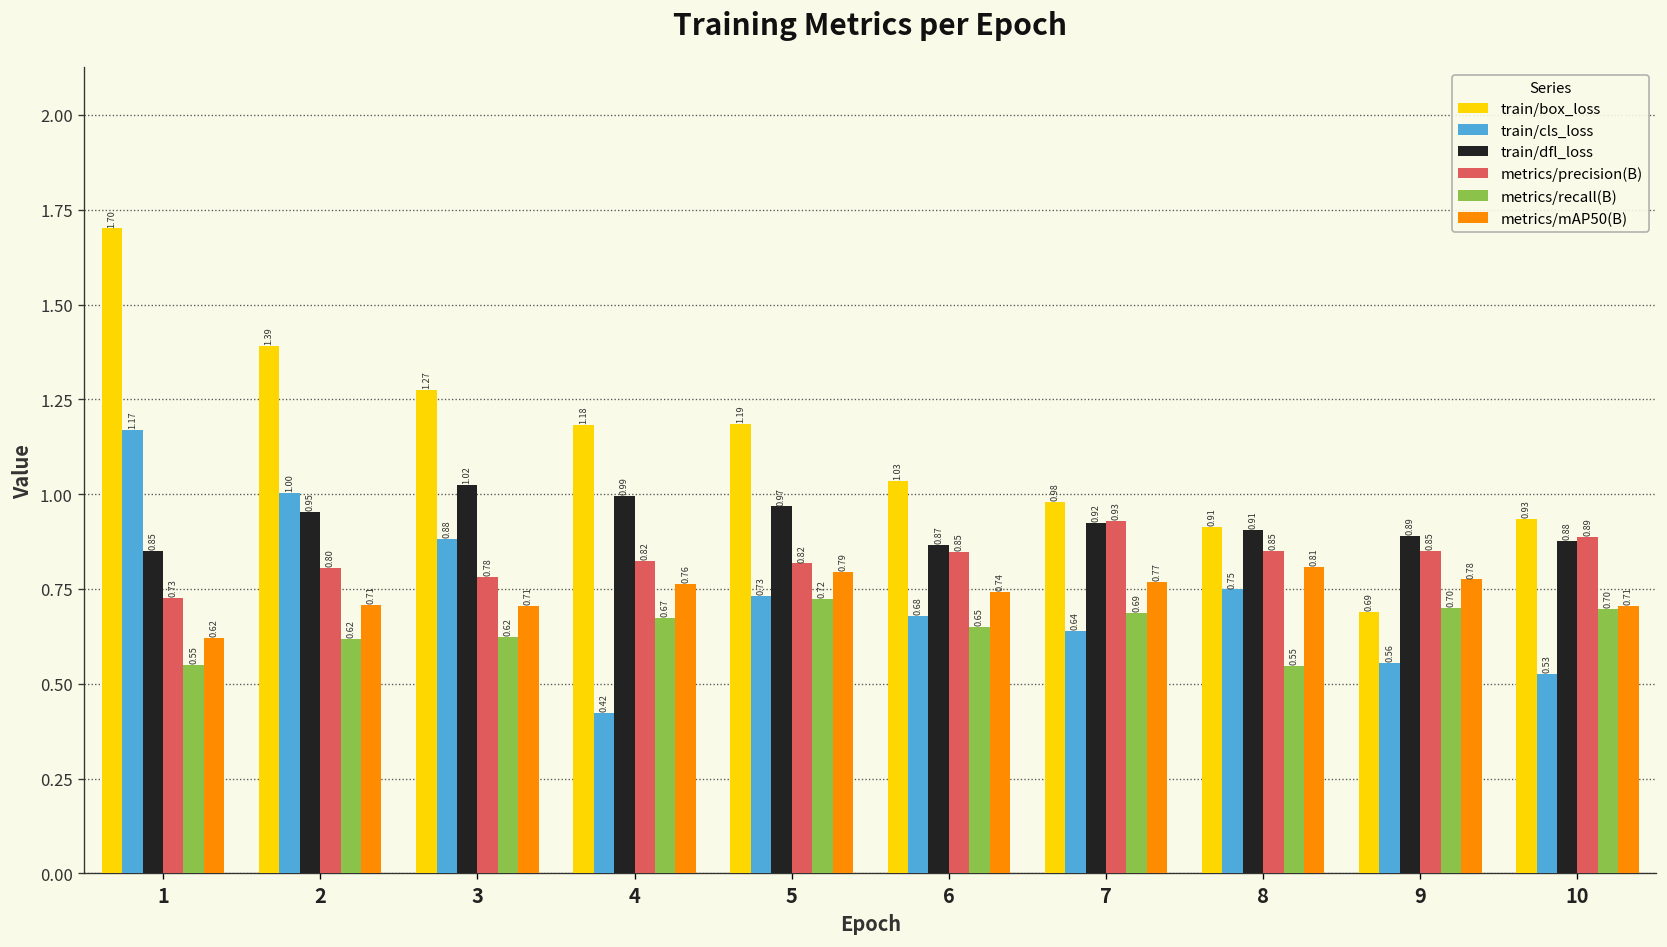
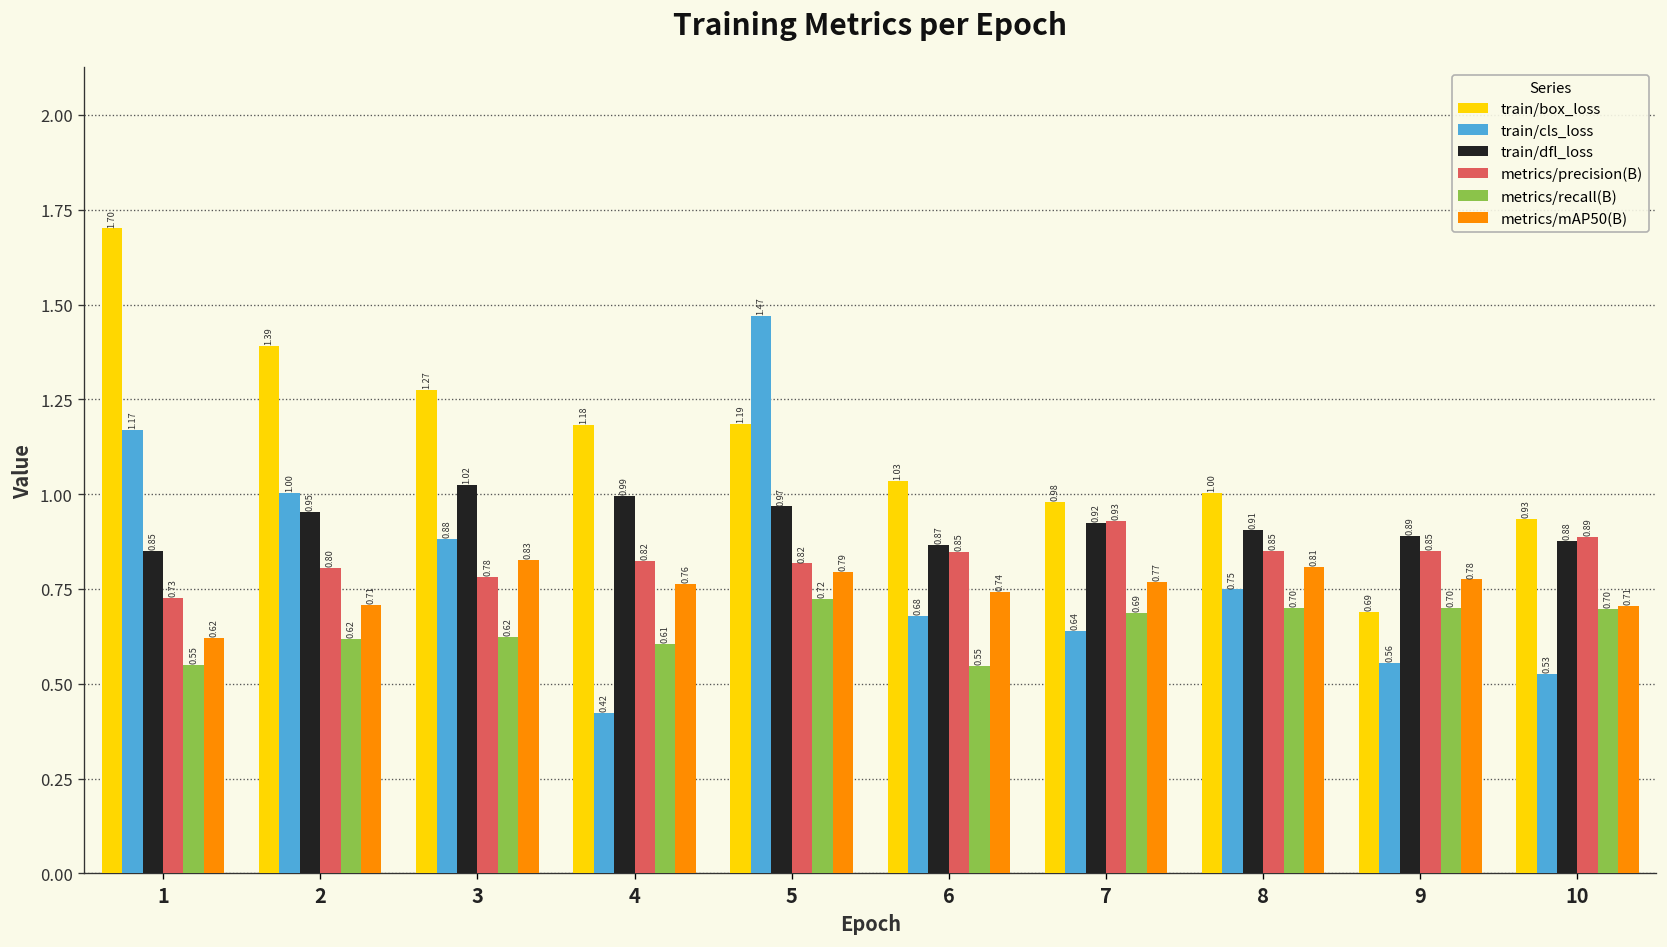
  {
    "train/box_loss": {
      "1": 1.70,
      "2": 1.39,
      "3": 1.27,
      "4": 1.18,
      "5": 1.19,
      "6": 1.03,
      "7": 0.98,
-     "8": 0.91,
+     "8": 1.00,
      "9": 0.69,
      "10": 0.93
    },
    "train/cls_loss": {
      "1": 1.17,
      "2": 1.00,
      "3": 0.88,
      "4": 0.42,
-     "5": 0.73,
+     "5": 1.47,
      "6": 0.68,
      "7": 0.64,
      "8": 0.75,
      "9": 0.56,
      "10": 0.53
    },
    "train/dfl_loss": {
      "1": 0.85,
      "2": 0.95,
      "3": 1.02,
      "4": 0.99,
      "5": 0.97,
      "6": 0.87,
      "7": 0.92,
      "8": 0.91,
      "9": 0.89,
      "10": 0.88
    },
    "metrics/precision(B)": {
      "1": 0.73,
      "2": 0.80,
      "3": 0.78,
      "4": 0.82,
      "5": 0.82,
      "6": 0.85,
      "7": 0.93,
      "8": 0.85,
      "9": 0.85,
      "10": 0.89
    },
    "metrics/recall(B)": {
      "1": 0.55,
      "2": 0.62,
      "3": 0.62,
-     "4": 0.67,
+     "4": 0.61,
      "5": 0.72,
-     "6": 0.65,
+     "6": 0.55,
      "7": 0.69,
-     "8": 0.55,
+     "8": 0.70,
      "9": 0.70,
      "10": 0.70
    },
    "metrics/mAP50(B)": {
      "1": 0.62,
      "2": 0.71,
-     "3": 0.71,
+     "3": 0.83,
      "4": 0.76,
      "5": 0.79,
      "6": 0.74,
      "7": 0.77,
      "8": 0.81,
      "9": 0.78,
      "10": 0.71
    }
  }
